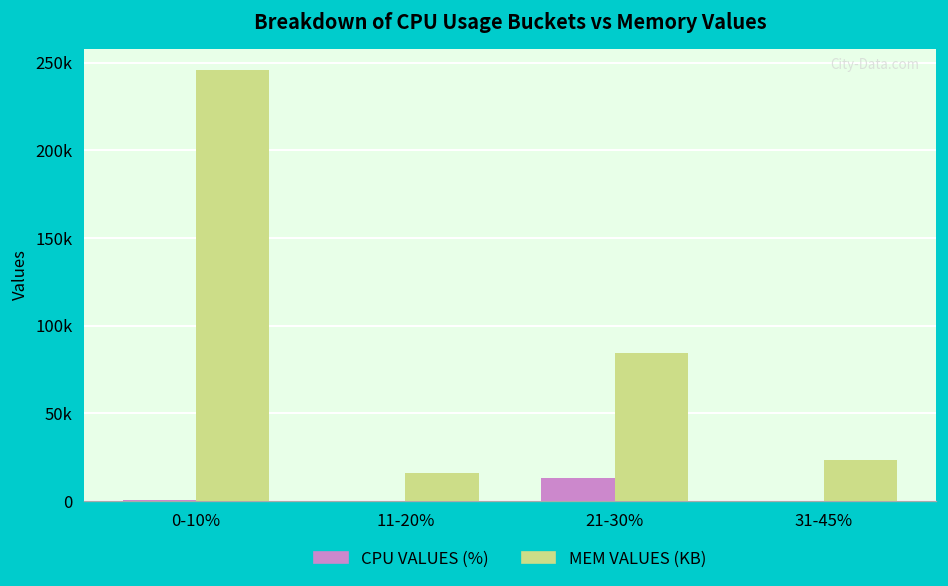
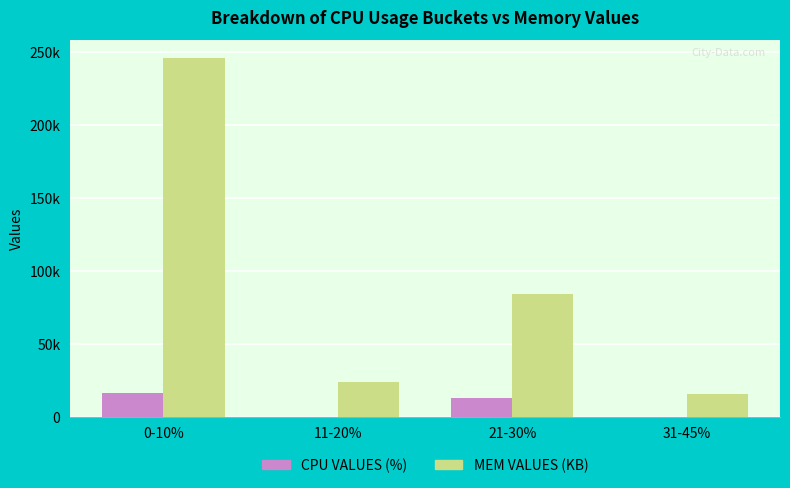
  {
    "CPU VALUES (%)": {
-     "0-10%": 1000,
+     "0-10%": 17000,
      "21-30%": 13000
    },
    "MEM VALUES (KB)": {
      "0-10%": 246000,
-     "11-20%": 16000,
+     "11-20%": 24000,
      "21-30%": 84000,
-     "31-45%": 23000
+     "31-45%": 16000
    }
  }
